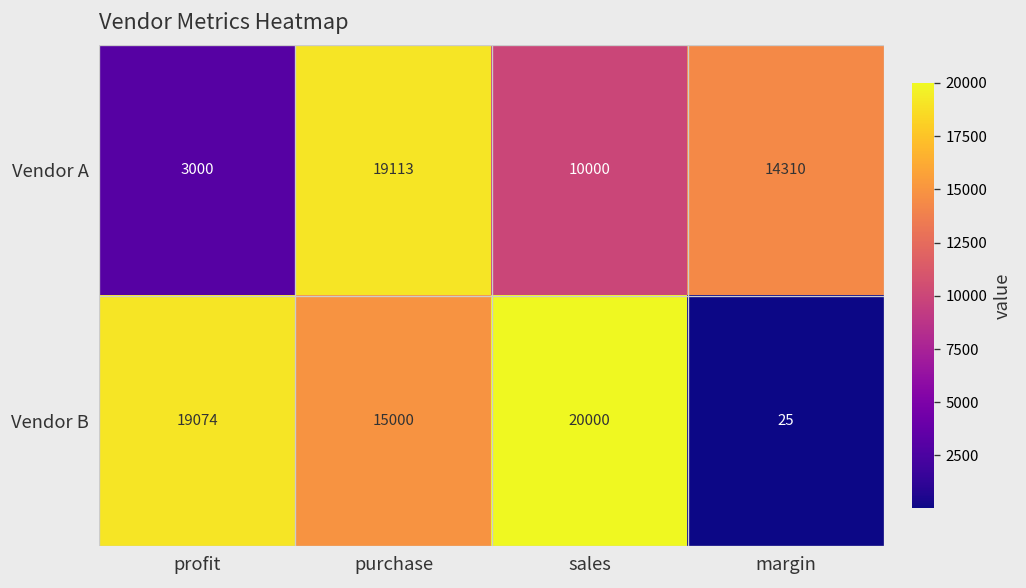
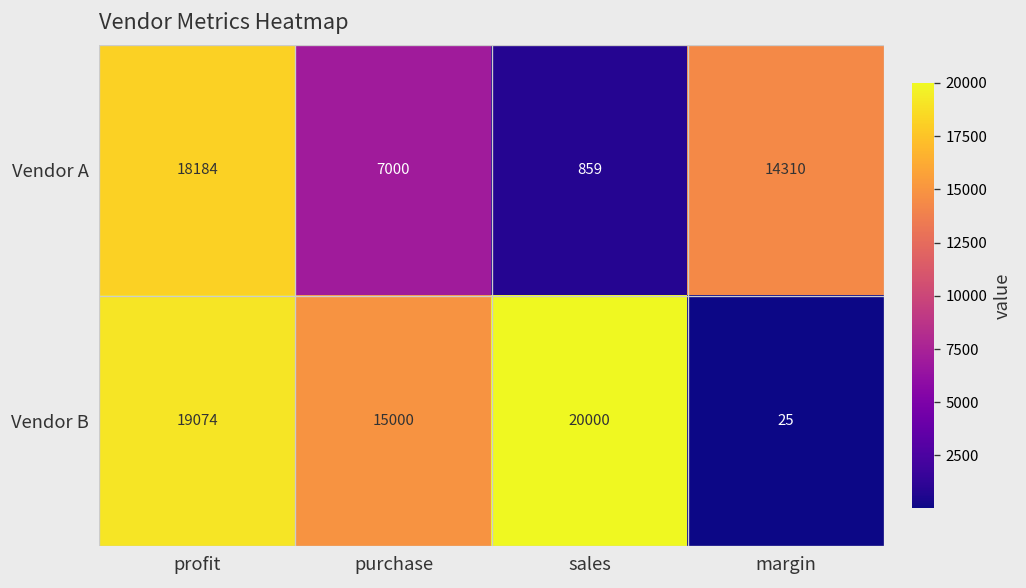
  {
    "Vendor A": {
-     "profit": 3000,
-     "purchase": 19113,
-     "sales": 10000,
+     "profit": 18184,
+     "purchase": 7000,
+     "sales": 859,
      "margin": 14310
    },
    "Vendor B": {
      "profit": 19074,
      "purchase": 15000,
      "sales": 20000,
      "margin": 25
    }
  }
